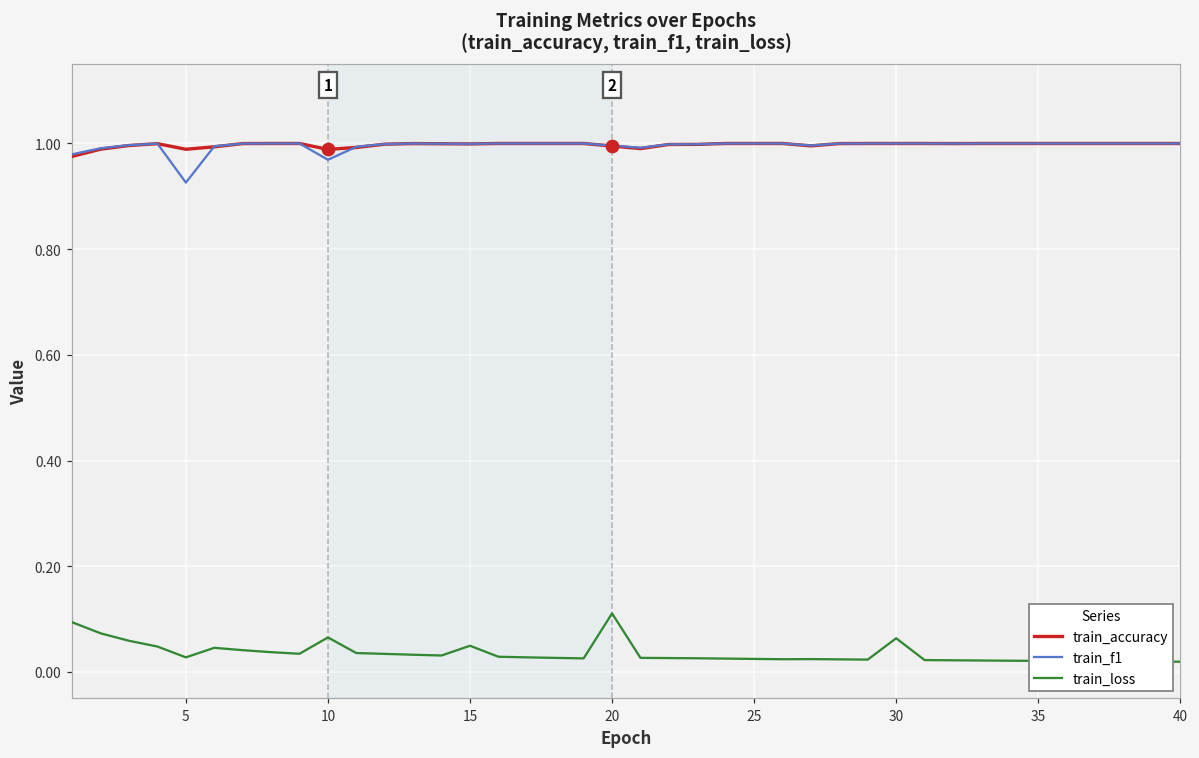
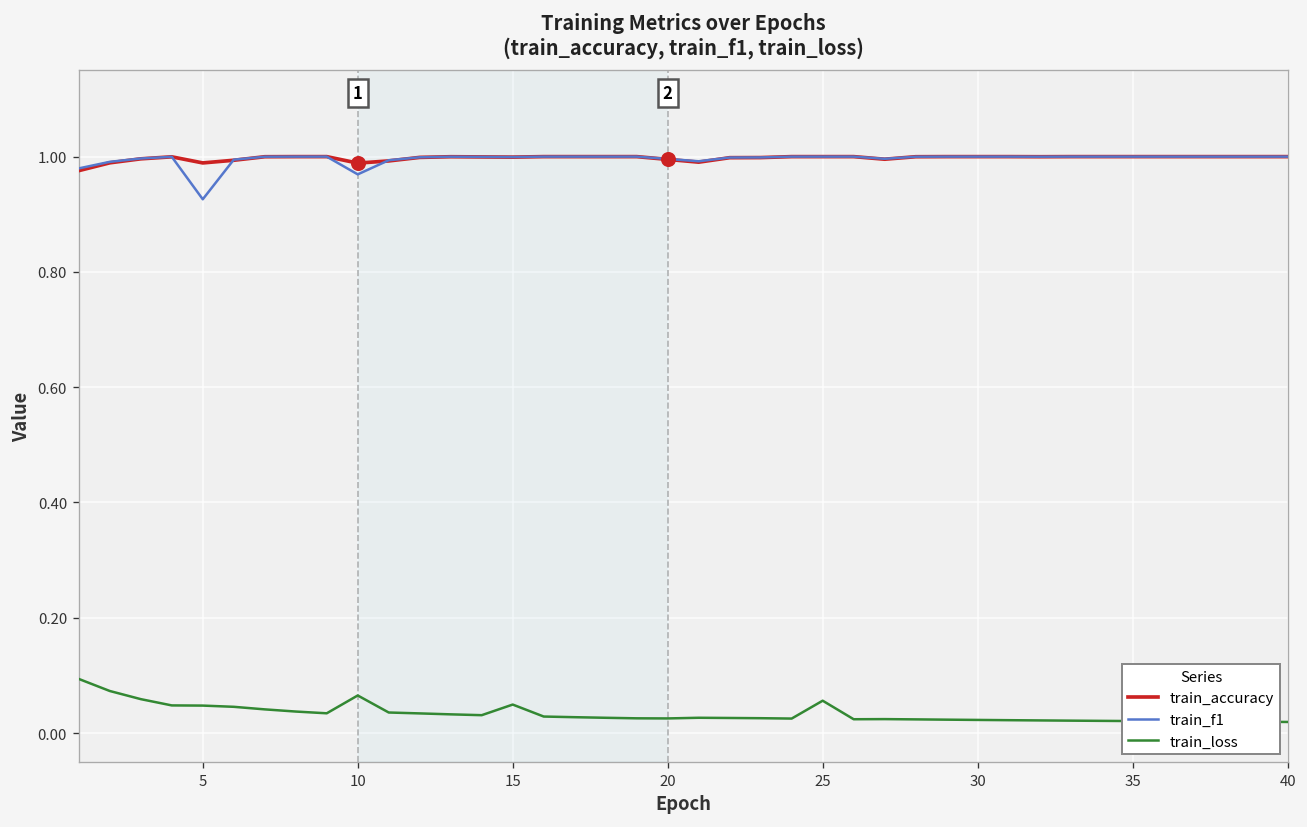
  {
    "train_f1": {
      "5": 0.93,
      "10": 0.97
    },
    "train_loss": {
-     "5": 0.03,
+     "5": 0.05,
      "10": 0.07,
      "15": 0.05,
-     "20": 0.11,
-     "25": 0.02,
-     "30": 0.06,
+     "20": 0.03,
+     "25": 0.06,
+     "30": 0.02,
      "40": 0.02
    }
  }
